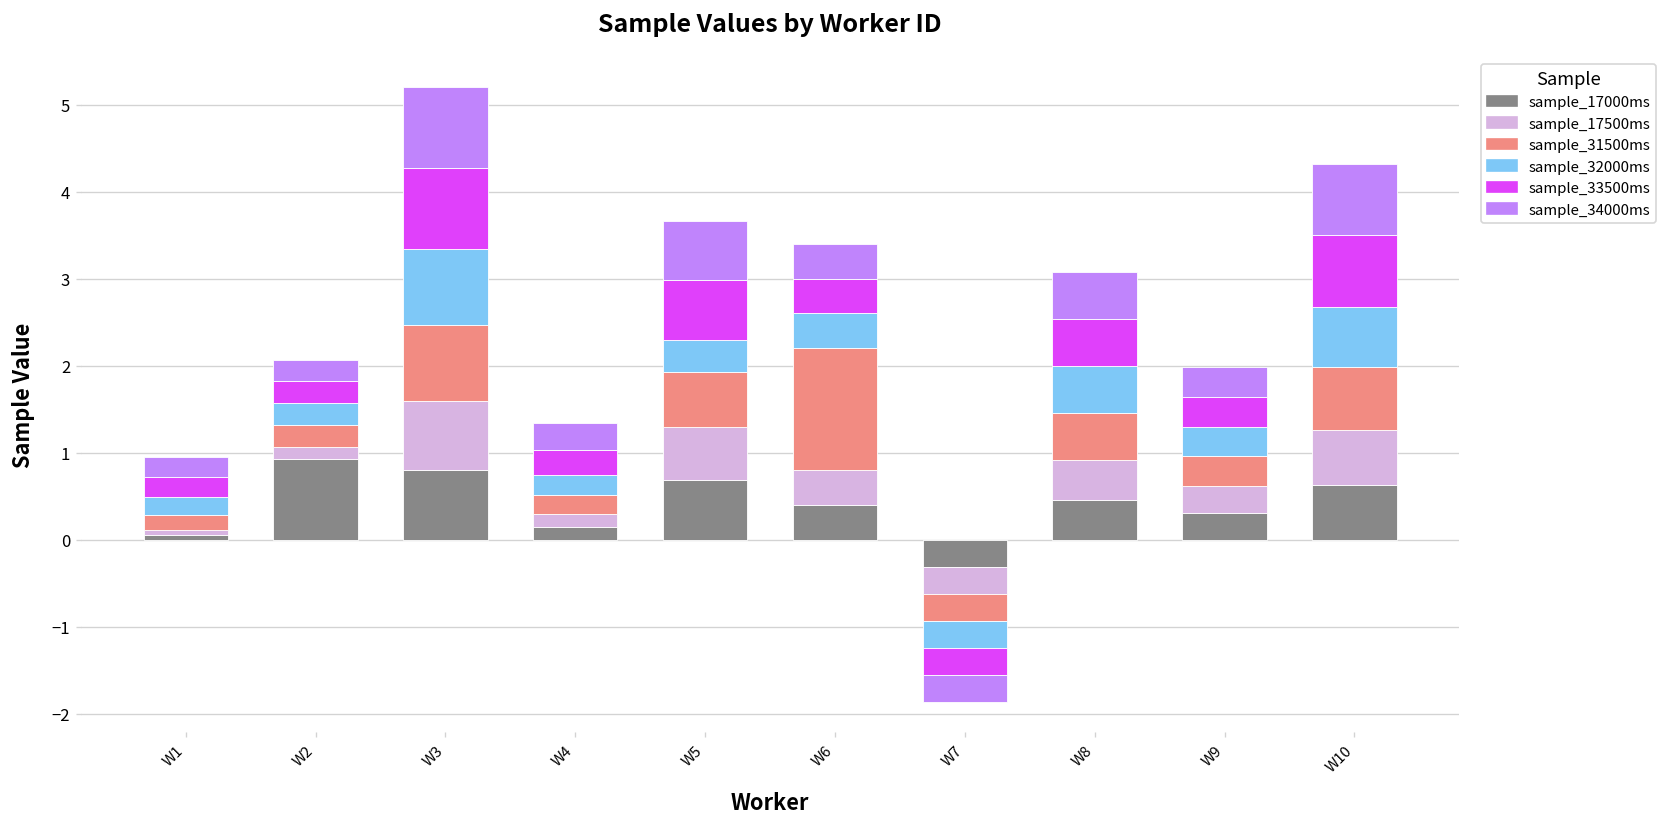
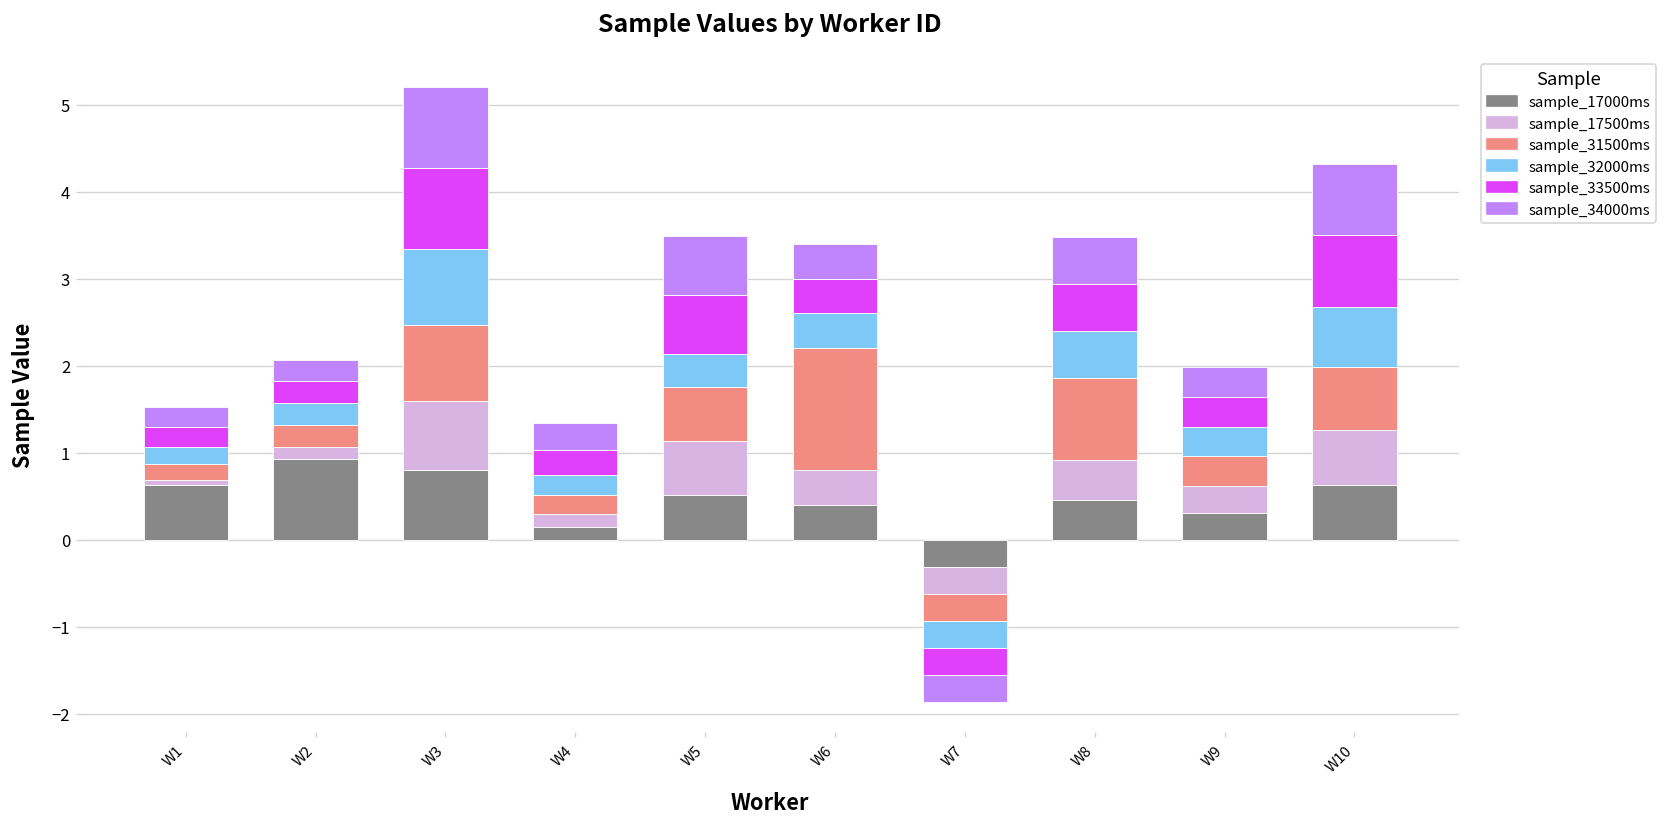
  {
    "sample_17000ms": {
-     "W1": 0.1,
+     "W1": 0.6,
      "W2": 0.9,
      "W3": 0.8,
      "W4": 0.2,
-     "W5": 0.7,
+     "W5": 0.5,
      "W6": 0.4,
      "W7": -0.3,
      "W8": 0.5,
      "W9": 0.3,
      "W10": 0.6
    },
    "sample_31500ms": {
      "W1": 0.2,
      "W2": 0.3,
      "W3": 0.9,
      "W4": 0.2,
      "W5": 0.6,
      "W6": 1.4,
      "W7": -0.3,
-     "W8": 0.5,
+     "W8": 0.9,
      "W9": 0.3,
      "W10": 0.7
    },
    "sample_32000ms": {
      "W1": 0.2,
      "W2": 0.3,
      "W3": 0.9,
      "W4": 0.2,
      "W5": 0.4,
      "W6": 0.4,
      "W7": -0.3,
      "W8": 0.5,
      "W9": 0.3,
      "W10": 0.7
    },
    "sample_33500ms": {
      "W1": 0.2,
      "W2": 0.3,
      "W3": 0.9,
      "W4": 0.3,
      "W5": 0.7,
      "W6": 0.4,
      "W7": -0.3,
      "W8": 0.5,
      "W9": 0.3,
      "W10": 0.8
    }
  }
